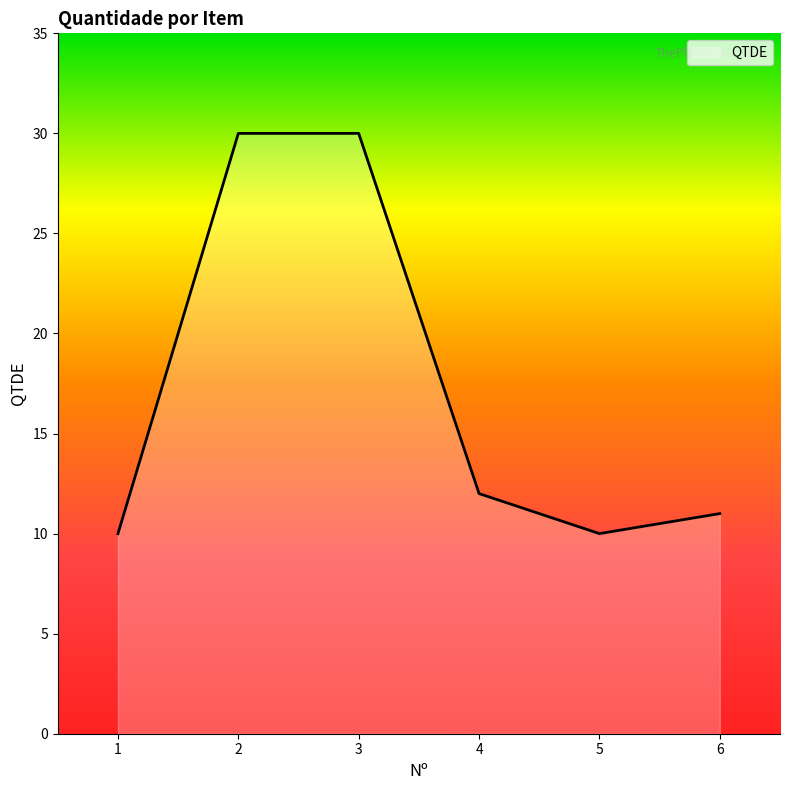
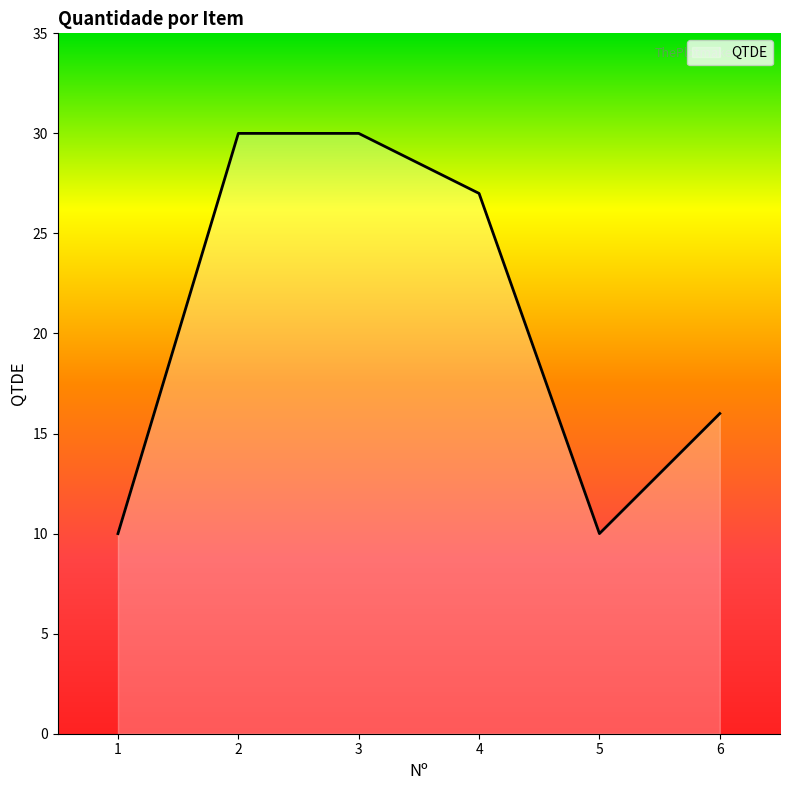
  {
    "1": 10,
    "2": 30,
    "3": 30,
-   "4": 12,
+   "4": 27,
    "5": 10,
-   "6": 11
+   "6": 16
  }
